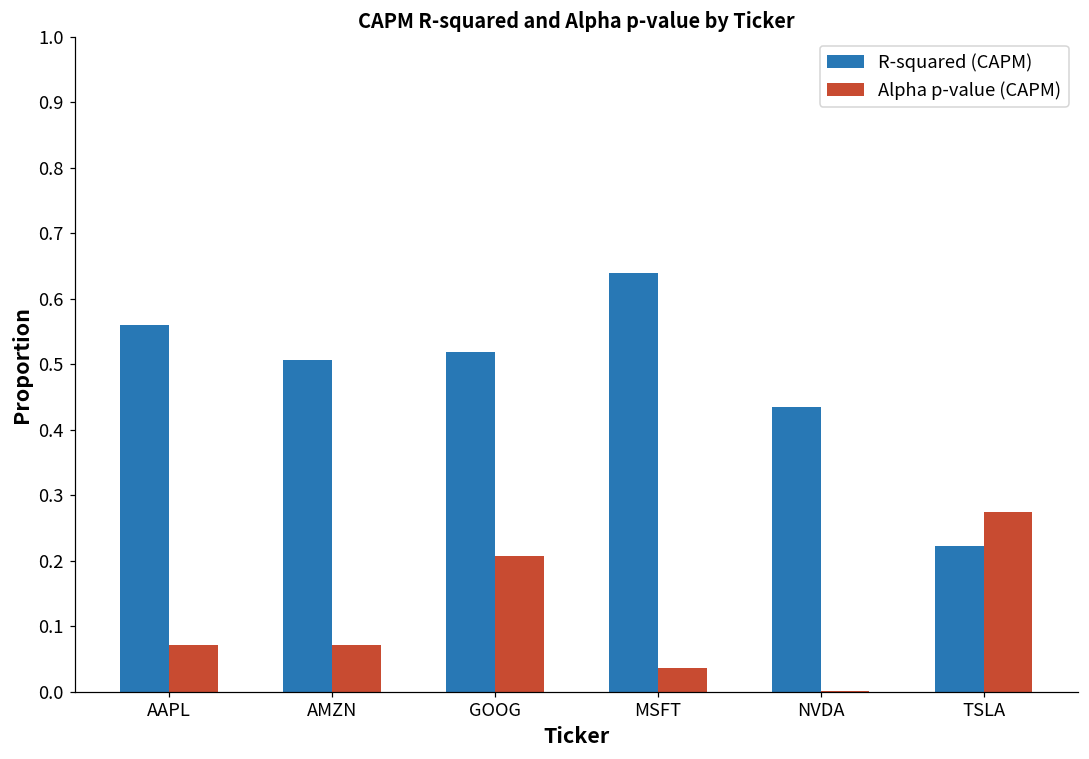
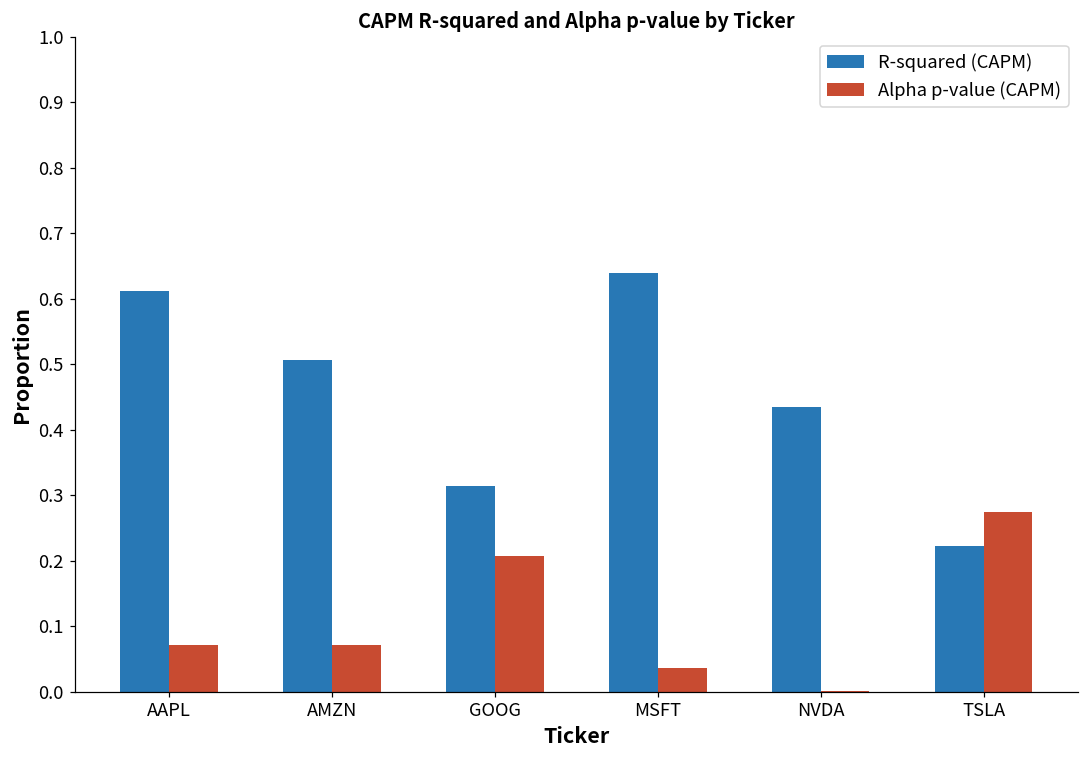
  {
    "R-squared (CAPM)": {
-     "AAPL": 0.56,
+     "AAPL": 0.61,
      "AMZN": 0.51,
-     "GOOG": 0.52,
+     "GOOG": 0.31,
      "MSFT": 0.64,
      "NVDA": 0.44,
      "TSLA": 0.22
    },
    "Alpha p-value (CAPM)": {
      "AAPL": 0.07,
      "AMZN": 0.07,
      "GOOG": 0.21,
      "MSFT": 0.04,
      "TSLA": 0.27
    }
  }
